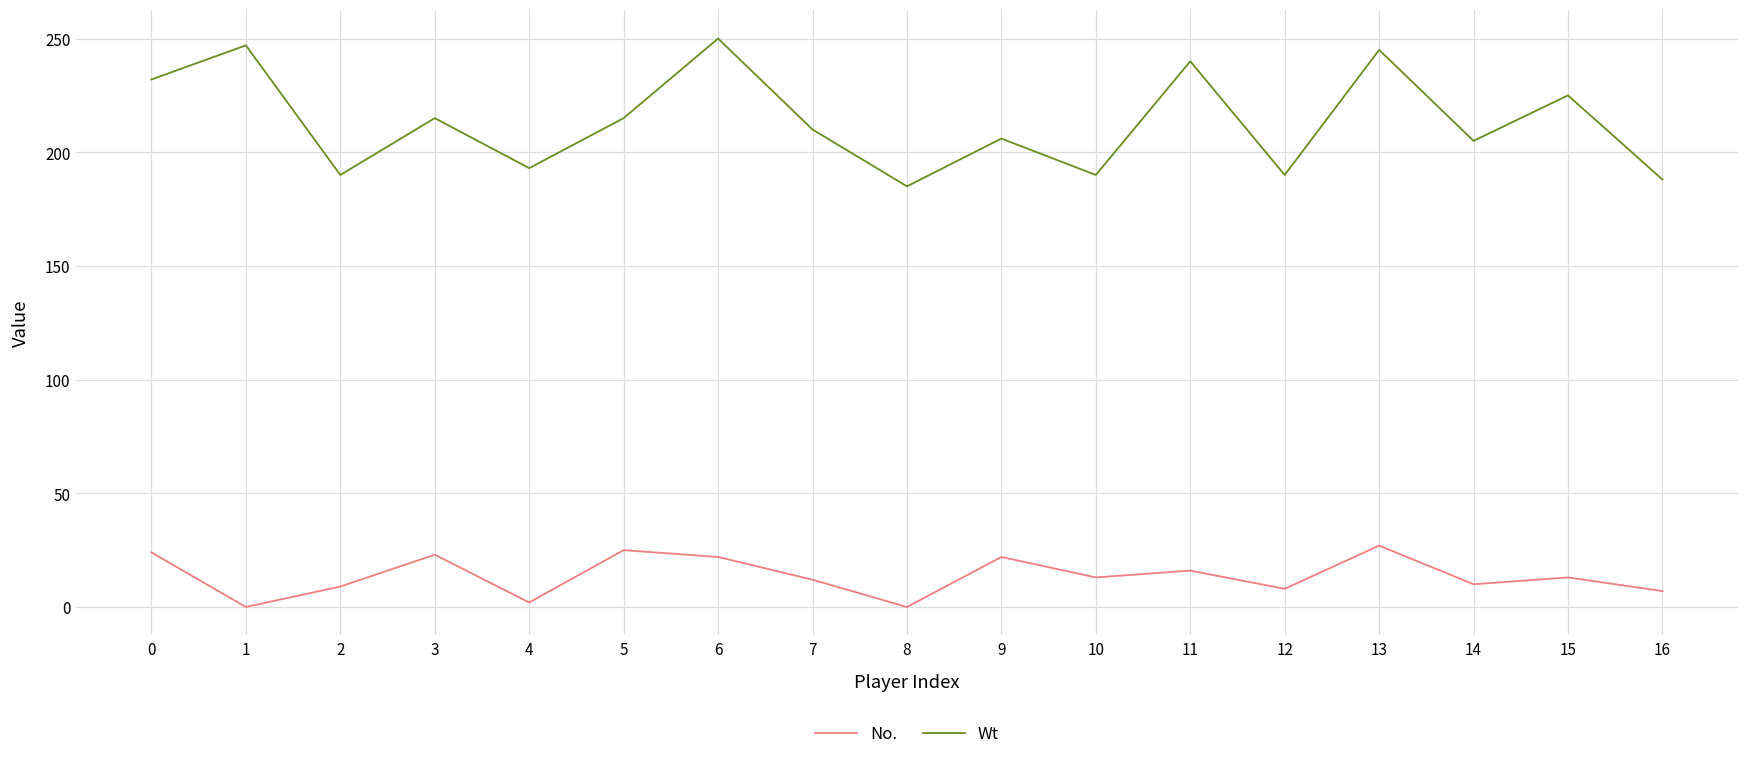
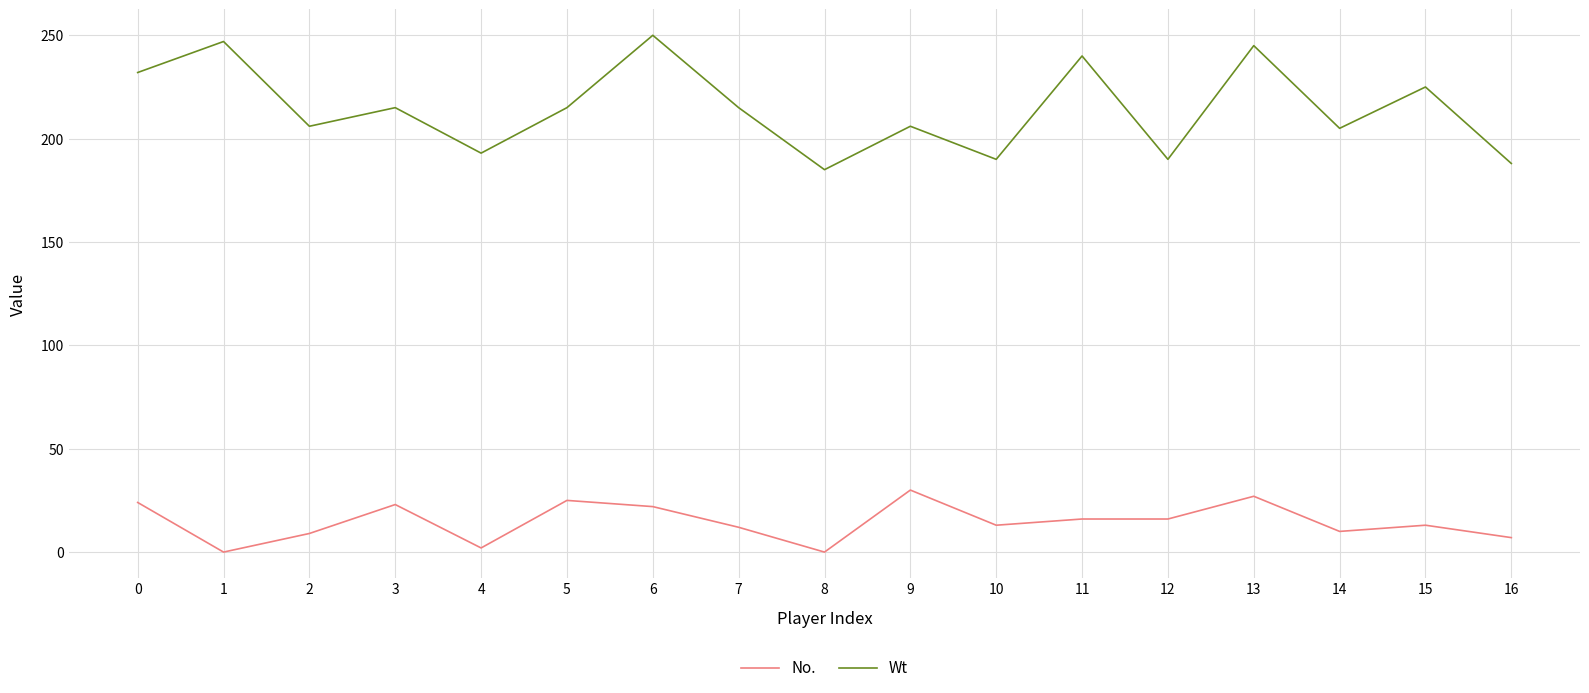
  {
    "No.": {
      "0": 24,
      "1": 0,
      "2": 9,
      "3": 23,
      "4": 2,
      "5": 25,
      "6": 22,
      "7": 12,
      "8": 0,
-     "9": 22,
+     "9": 30,
      "10": 13,
      "11": 16,
-     "12": 8,
+     "12": 16,
      "13": 27,
      "14": 10,
      "15": 13,
      "16": 7
    },
    "Wt": {
      "0": 232,
      "1": 247,
-     "2": 190,
+     "2": 206,
      "3": 215,
      "4": 193,
      "5": 215,
      "6": 250,
-     "7": 210,
+     "7": 215,
      "8": 185,
      "9": 206,
      "10": 190,
      "11": 240,
      "12": 190,
      "13": 245,
      "14": 205,
      "15": 225,
      "16": 188
    }
  }
